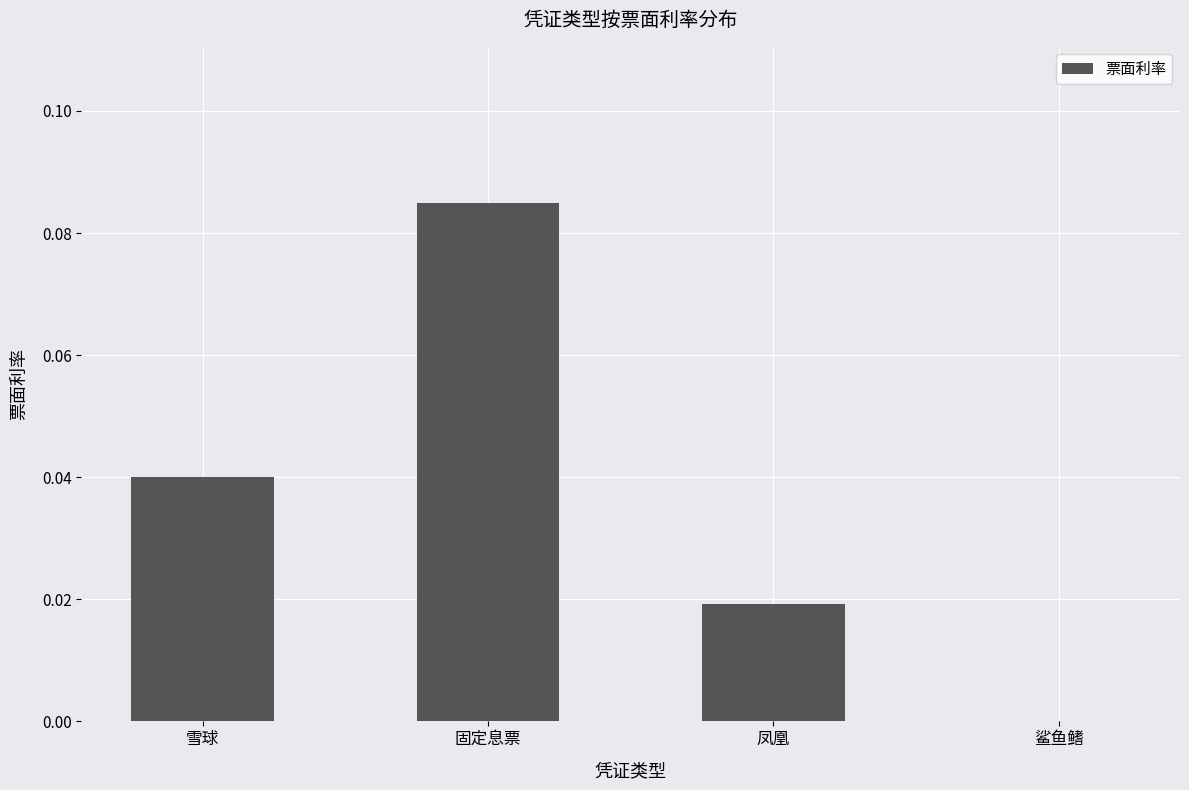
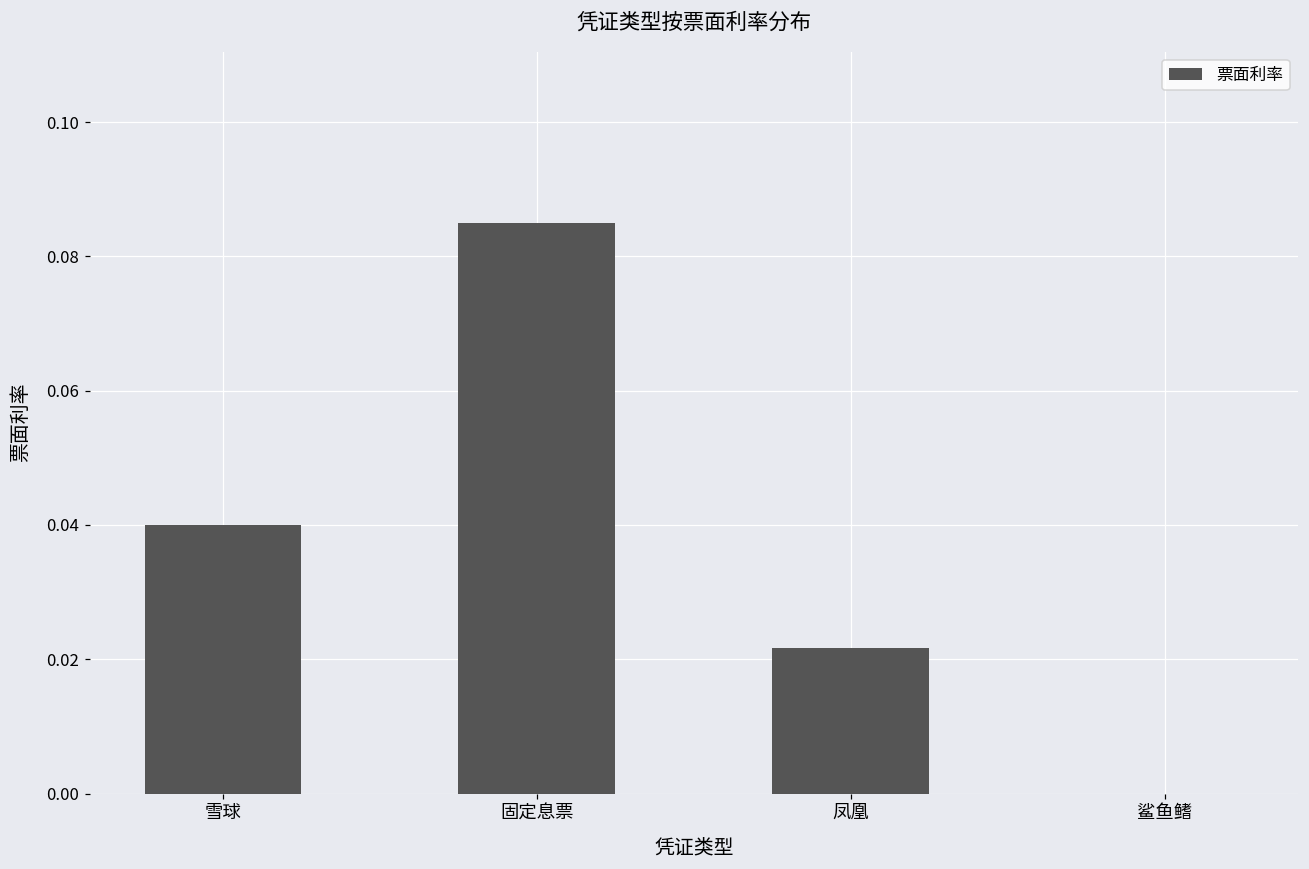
  {
    "雪球": 0.040,
    "固定息票": 0.085,
-   "凤凰": 0.019,
+   "凤凰": 0.022,
    "鲨鱼鳍": 0.000
  }
